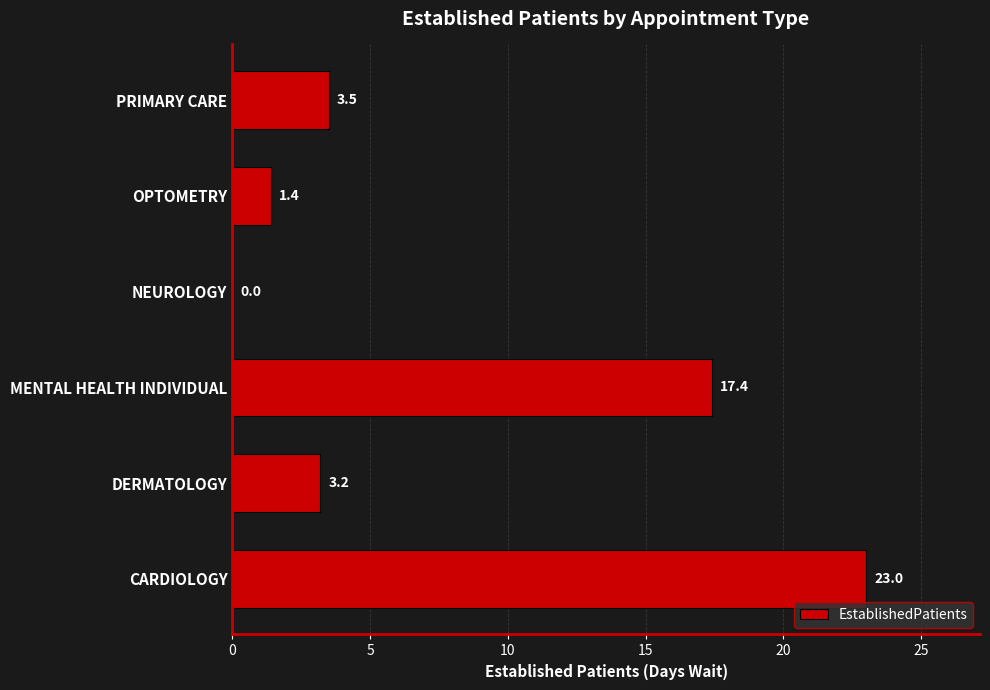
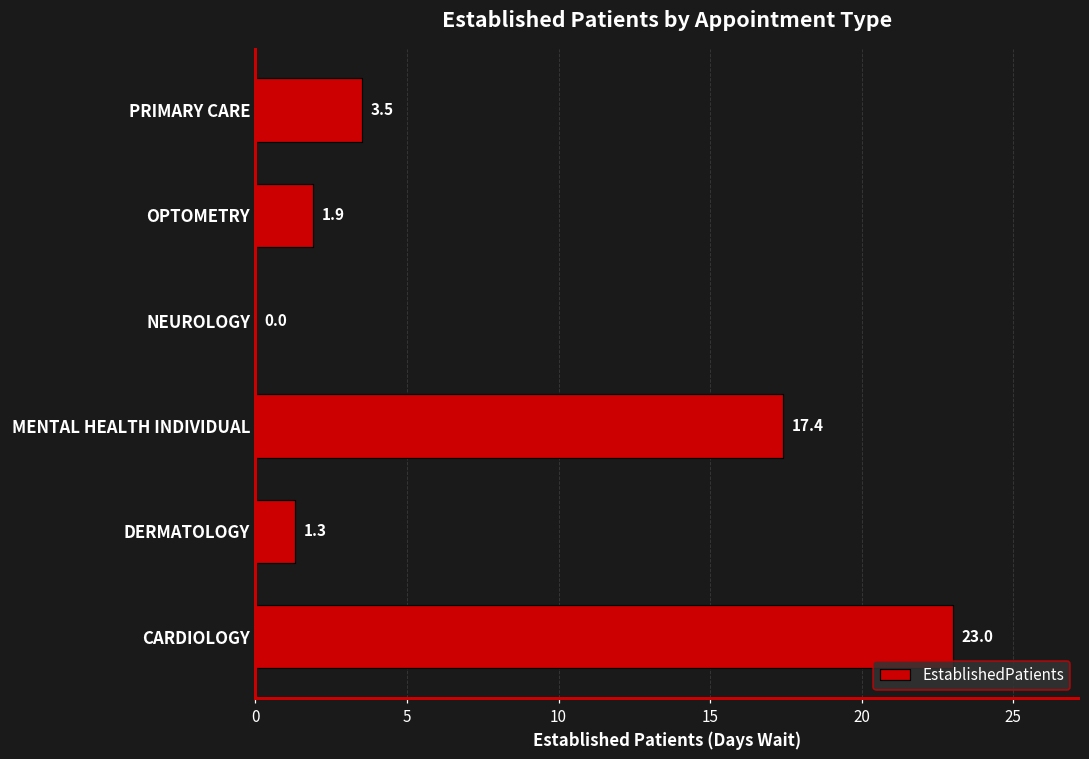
  {
    "PRIMARY CARE": 3.5,
-   "OPTOMETRY": 1.4,
+   "OPTOMETRY": 1.9,
    "NEUROLOGY": 0.0,
    "MENTAL HEALTH INDIVIDUAL": 17.4,
-   "DERMATOLOGY": 3.2,
+   "DERMATOLOGY": 1.3,
    "CARDIOLOGY": 23.0
  }
